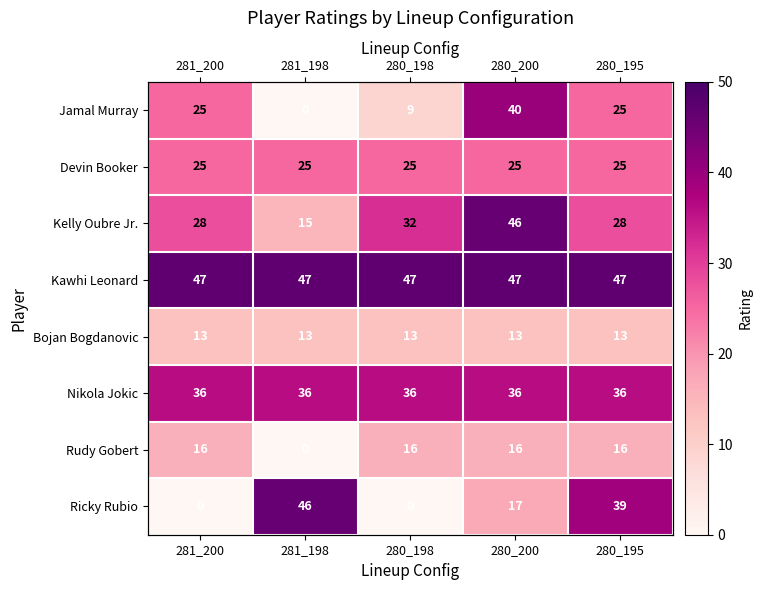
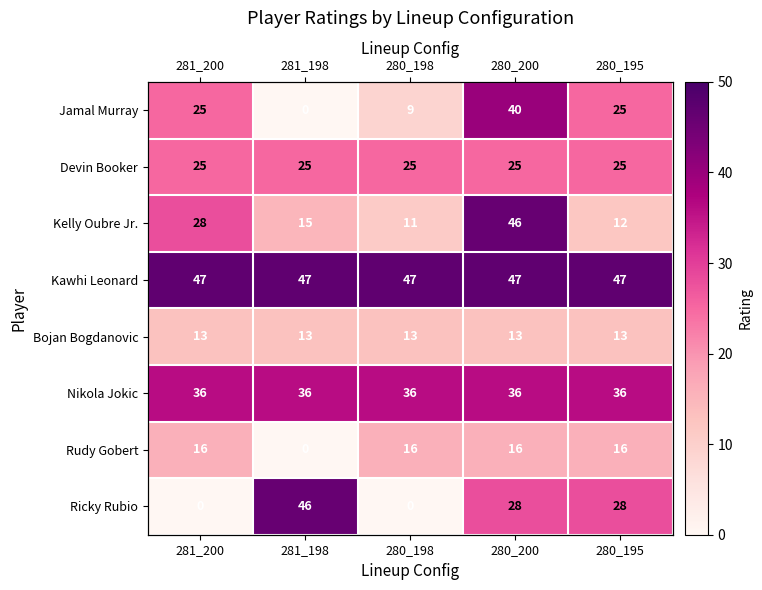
  {
    "Jamal Murray": {
      "281_200": 25,
      "280_200": 40,
      "280_195": 25
    },
    "Devin Booker": {
      "281_200": 25,
      "281_198": 25,
      "280_198": 25,
      "280_200": 25,
      "280_195": 25
    },
    "Kelly Oubre Jr.": {
      "281_200": 28,
      "281_198": 15,
-     "280_198": 32,
+     "280_198": 11,
      "280_200": 46,
-     "280_195": 28
+     "280_195": 12
    },
    "Kawhi Leonard": {
      "281_200": 47,
      "281_198": 47,
      "280_198": 47,
      "280_200": 47,
      "280_195": 47
    },
    "Bojan Bogdanovic": {
      "281_200": 13,
      "281_198": 13,
      "280_198": 13,
      "280_200": 13,
      "280_195": 13
    },
    "Nikola Jokic": {
      "281_200": 36,
      "281_198": 36,
      "280_198": 36,
      "280_200": 36,
      "280_195": 36
    },
    "Rudy Gobert": {
      "281_200": 16,
      "280_198": 16,
      "280_200": 16,
      "280_195": 16
    },
    "Ricky Rubio": {
      "281_198": 46,
-     "280_200": 17,
-     "280_195": 39
+     "280_200": 28,
+     "280_195": 28
    }
  }
